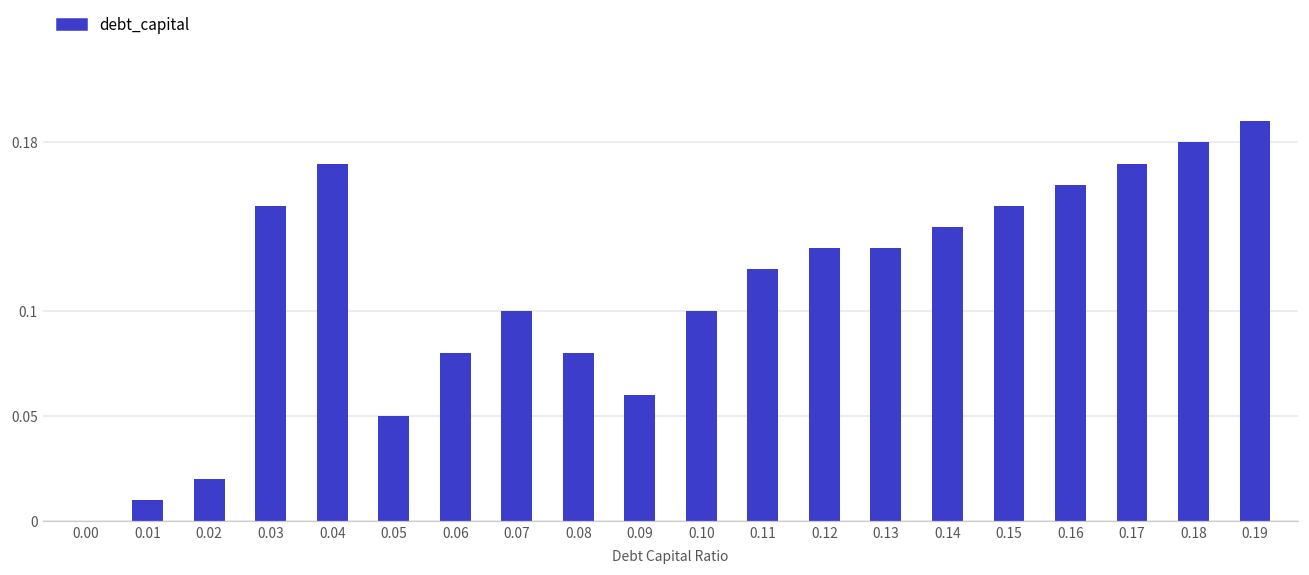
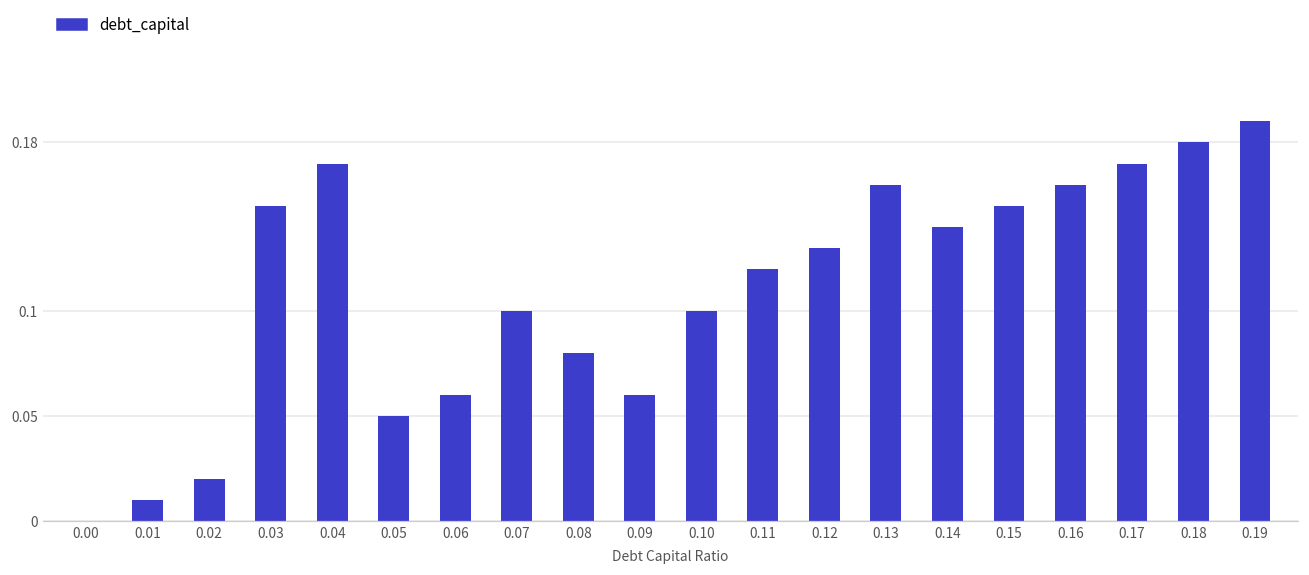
  {
    "0.00": 0.00,
    "0.01": 0.01,
    "0.02": 0.02,
    "0.03": 0.15,
    "0.04": 0.17,
    "0.05": 0.05,
-   "0.06": 0.08,
+   "0.06": 0.06,
    "0.07": 0.10,
    "0.08": 0.08,
    "0.09": 0.06,
    "0.10": 0.10,
    "0.11": 0.12,
    "0.12": 0.13,
-   "0.13": 0.13,
+   "0.13": 0.16,
    "0.14": 0.14,
    "0.15": 0.15,
    "0.16": 0.16,
    "0.17": 0.17,
    "0.18": 0.18,
    "0.19": 0.19
  }
